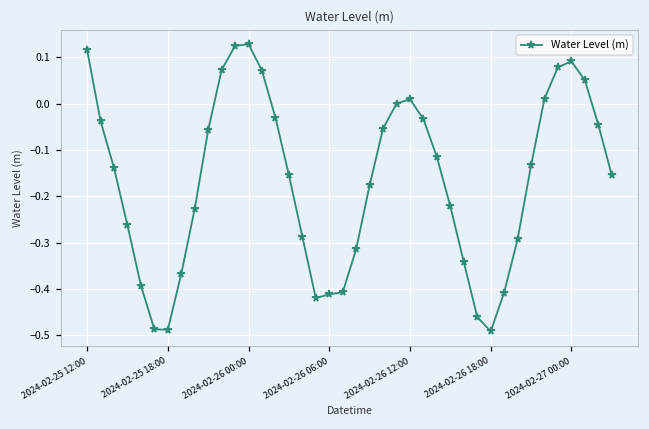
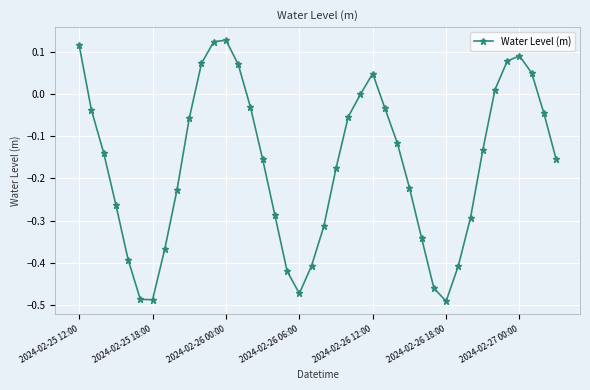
  {
    "2024-02-25 12:00": 0.12,
    "2024-02-25 18:00": -0.49,
    "2024-02-26 00:00": 0.13,
-   "2024-02-26 06:00": -0.41,
-   "2024-02-26 12:00": 0.01,
+   "2024-02-26 06:00": -0.47,
+   "2024-02-26 12:00": 0.05,
    "2024-02-26 18:00": -0.49,
    "2024-02-27 00:00": 0.09
  }
